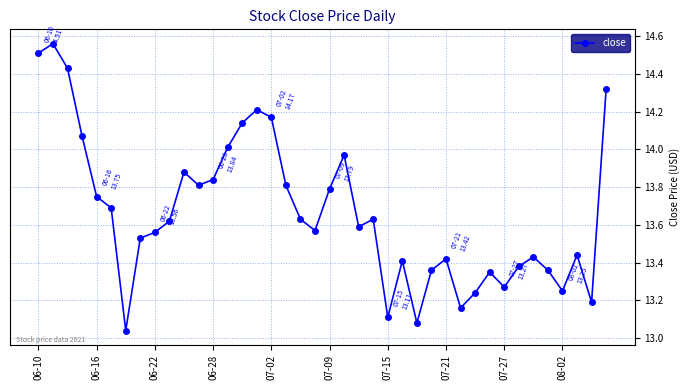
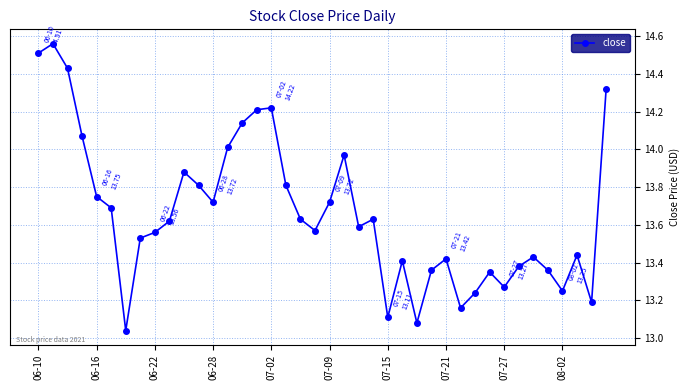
  {
    "06-16": 13.75,
-   "06-28": 13.84,
-   "07-02": 14.17,
-   "07-09": 13.79,
+   "06-28": 13.72,
+   "07-02": 14.22,
+   "07-09": 13.72,
    "07-15": 13.11,
    "07-21": 13.42,
    "08-02": 13.25
  }
